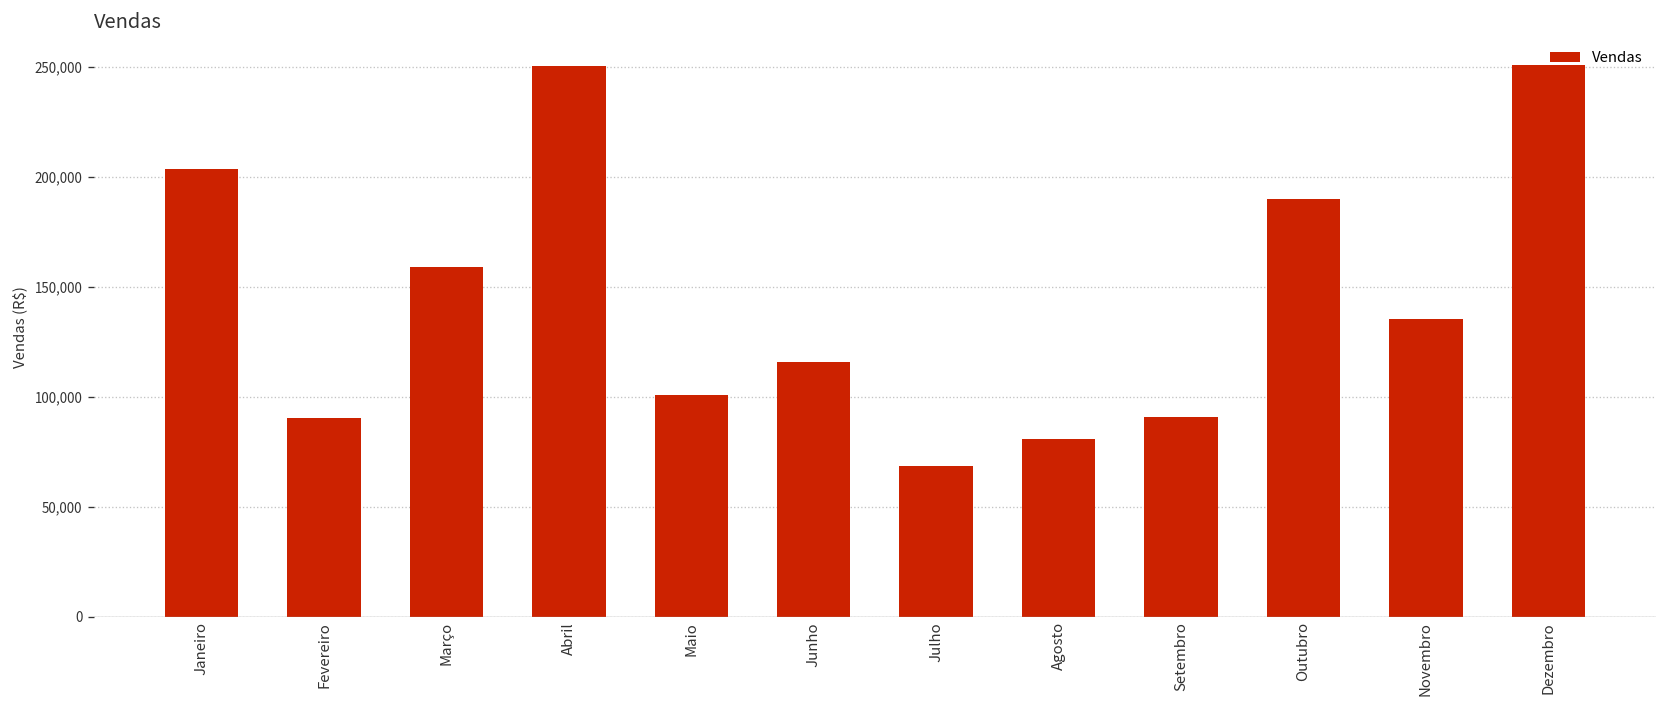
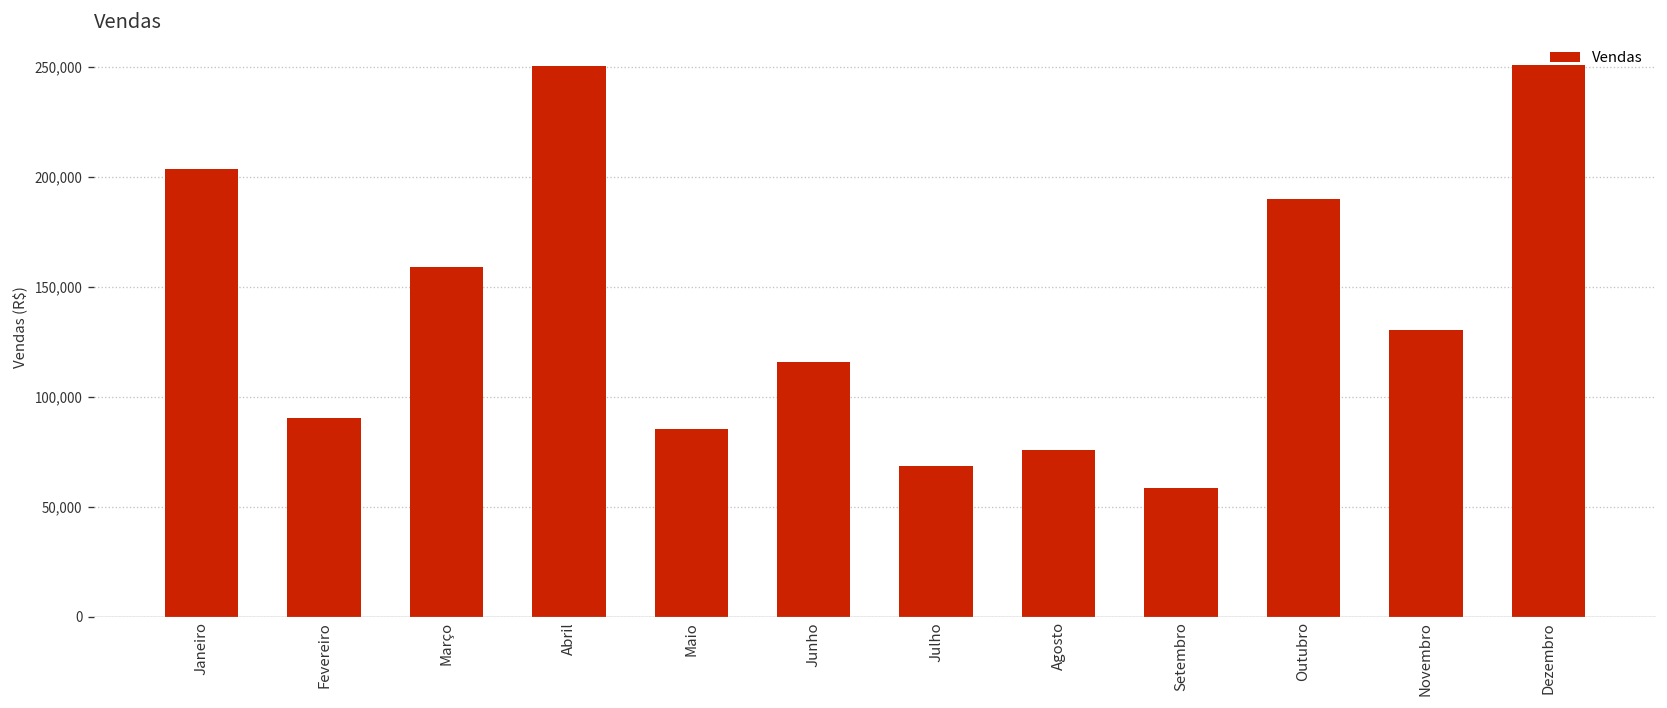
  {
    "Janeiro": "204,000",
    "Fevereiro": "90,000",
    "Março": "159,000",
    "Abril": "250,000",
-   "Maio": "101,000",
+   "Maio": "85,000",
    "Junho": "115,000",
    "Julho": "69,000",
-   "Agosto": "81,000",
-   "Setembro": "91,000",
+   "Agosto": "76,000",
+   "Setembro": "59,000",
    "Outubro": "190,000",
-   "Novembro": "135,000",
+   "Novembro": "130,000",
    "Dezembro": "251,000"
  }
